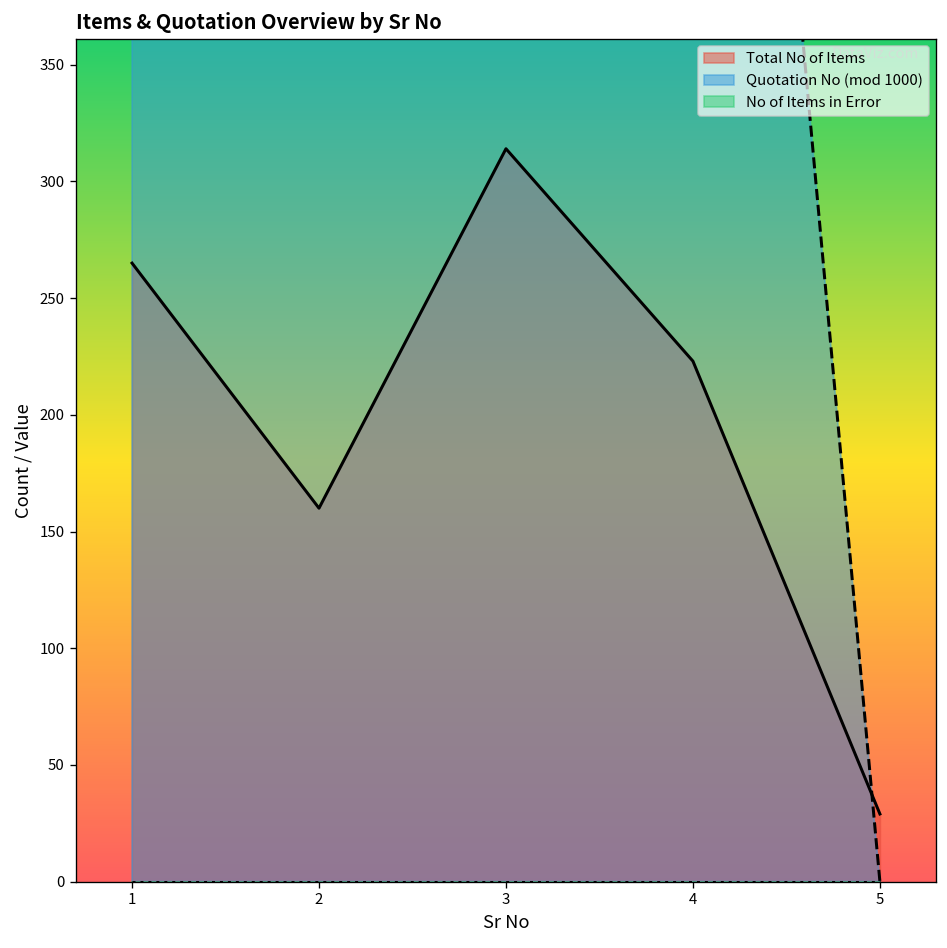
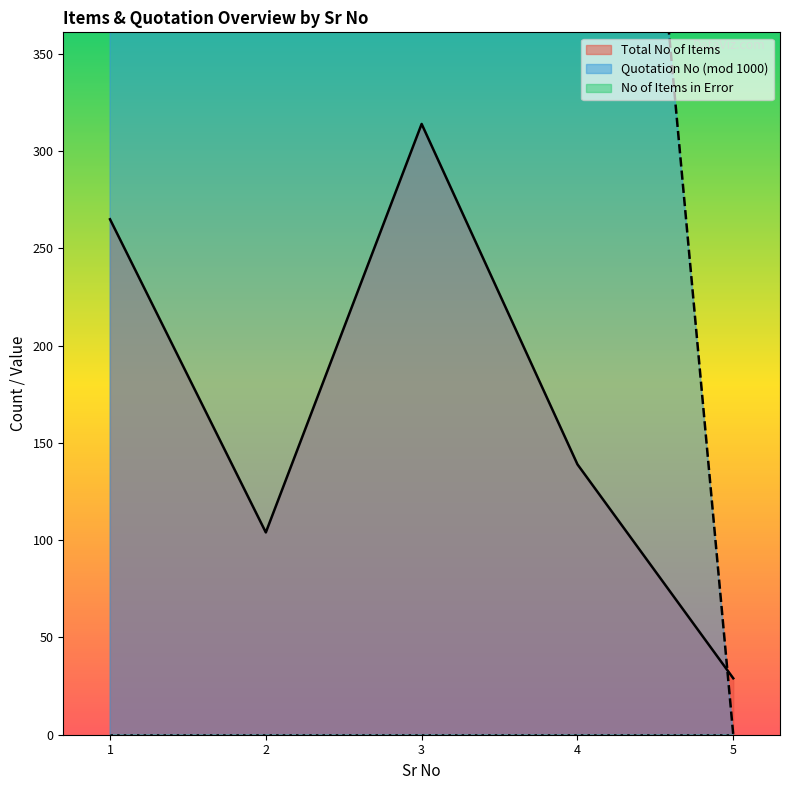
  {
    "Total No of Items": {
      "1": 265,
-     "2": 160,
+     "2": 104,
      "3": 314,
-     "4": 223,
+     "4": 139,
      "5": 29
    },
    "No of Items in Error": {
      "1": 0,
      "2": 0,
      "3": 0,
      "4": 0
    }
  }
